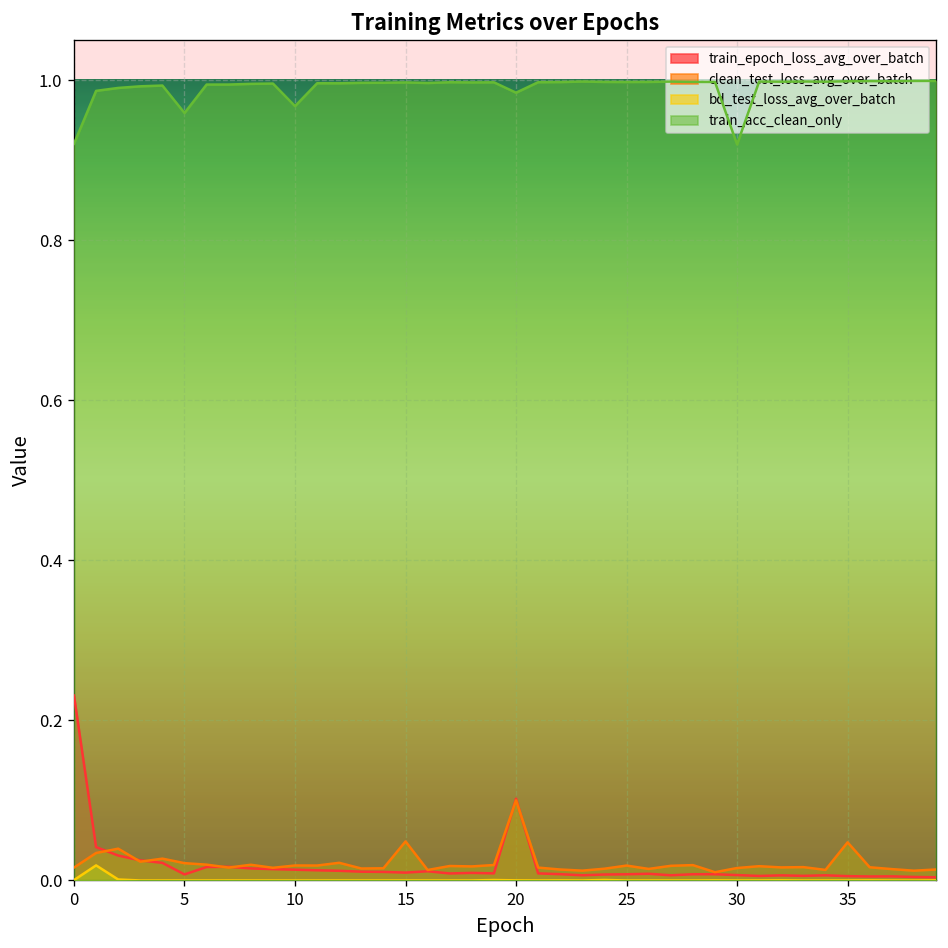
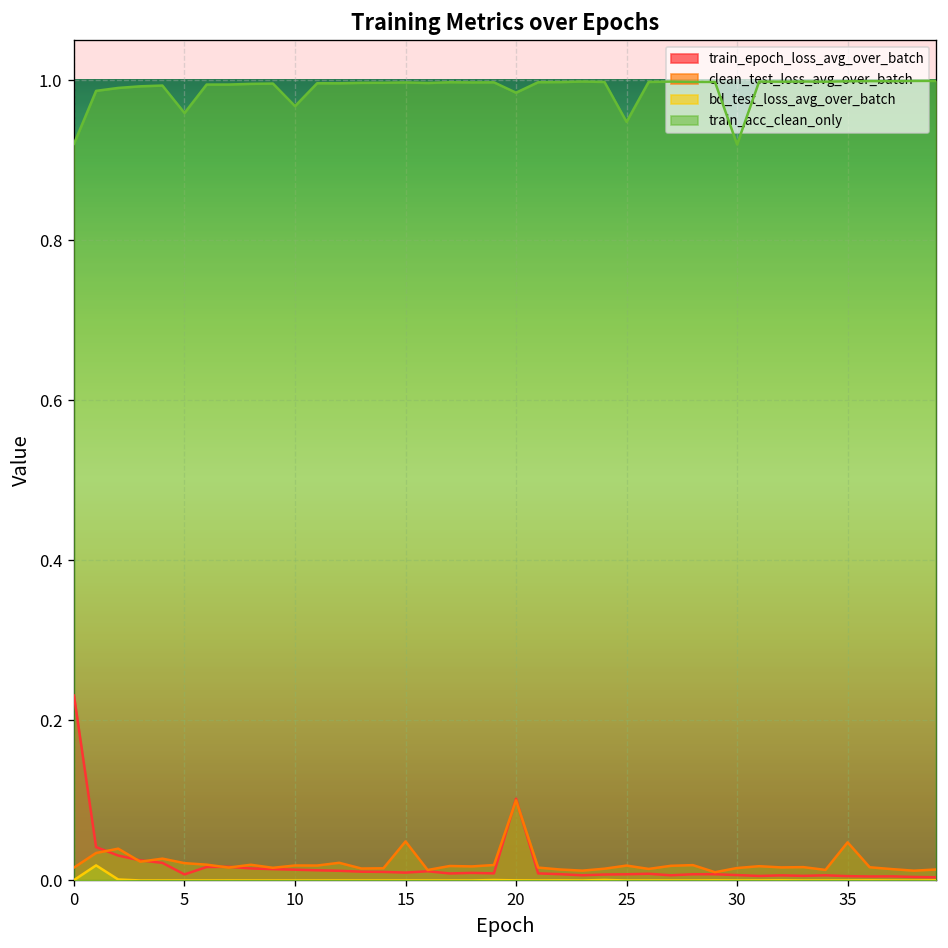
  {
    "train_epoch_loss_avg_over_batch": {
      "0": 0.23,
      "5": 0.01,
      "10": 0.01,
      "15": 0.01,
      "25": 0.01,
      "30": 0.01,
      "35": 0.01
    },
    "clean_test_loss_avg_over_batch": {
      "0": 0.02,
      "5": 0.02,
      "10": 0.02,
      "15": 0.05,
      "25": 0.02,
      "30": 0.02,
      "35": 0.05
    },
    "bd_test_loss_avg_over_batch": {
      "0": 0.00,
      "5": 0.00,
      "10": 0.00,
      "15": 0.00,
      "20": 0.00,
      "25": 0.00,
      "30": 0.00,
      "35": 0.00
    },
    "train_acc_clean_only": {
      "0": 0.92,
      "5": 0.96,
      "10": 0.97,
      "15": 1.00,
      "20": 0.98,
-     "25": 1.00,
+     "25": 0.95,
      "30": 0.92
    }
  }
